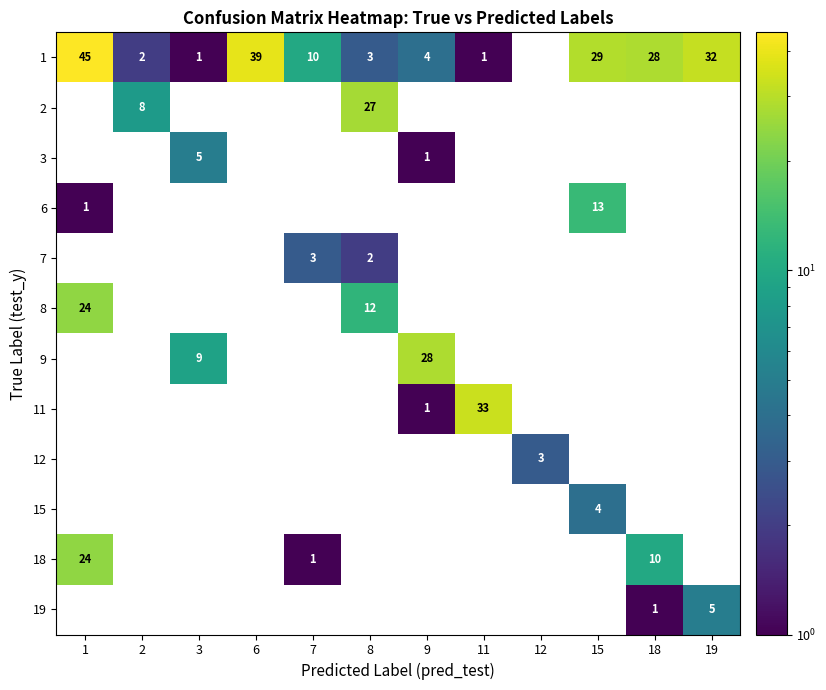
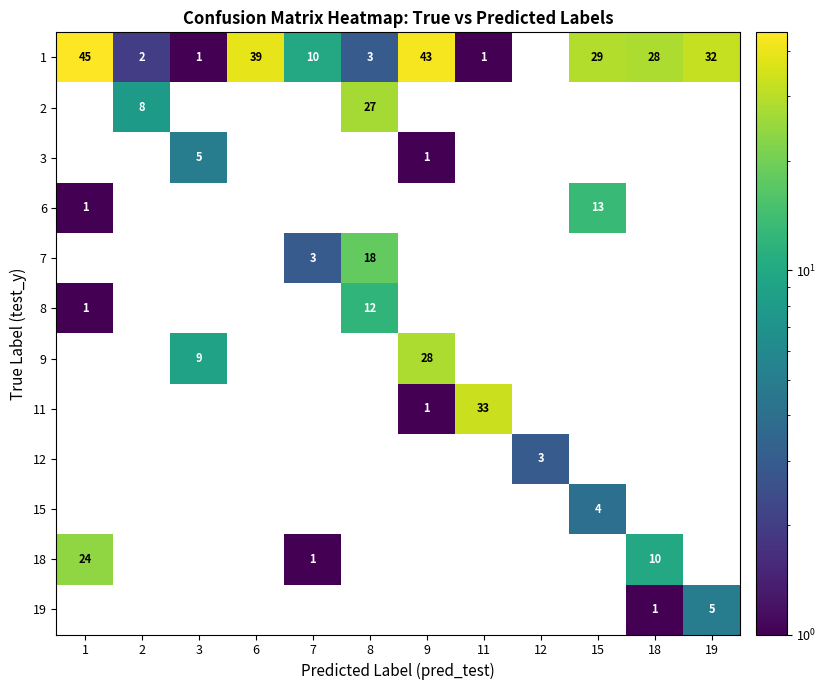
  {
    "1": {
      "1": 45,
      "2": 2,
      "3": 1,
      "6": 39,
      "7": 10,
      "8": 3,
-     "9": 4,
+     "9": 43,
      "11": 1,
      "15": 29,
      "18": 28,
      "19": 32
    },
    "2": {
      "2": 8,
      "8": 27
    },
    "3": {
      "3": 5,
      "9": 1
    },
    "6": {
      "1": 1,
      "15": 13
    },
    "7": {
      "7": 3,
-     "8": 2
+     "8": 18
    },
    "8": {
-     "1": 24,
+     "1": 1,
      "8": 12
    },
    "9": {
      "3": 9,
      "9": 28
    },
    "11": {
      "9": 1,
      "11": 33
    },
    "12": {
      "12": 3
    },
    "15": {
      "15": 4
    },
    "18": {
      "1": 24,
      "7": 1,
      "18": 10
    },
    "19": {
      "18": 1,
      "19": 5
    }
  }
